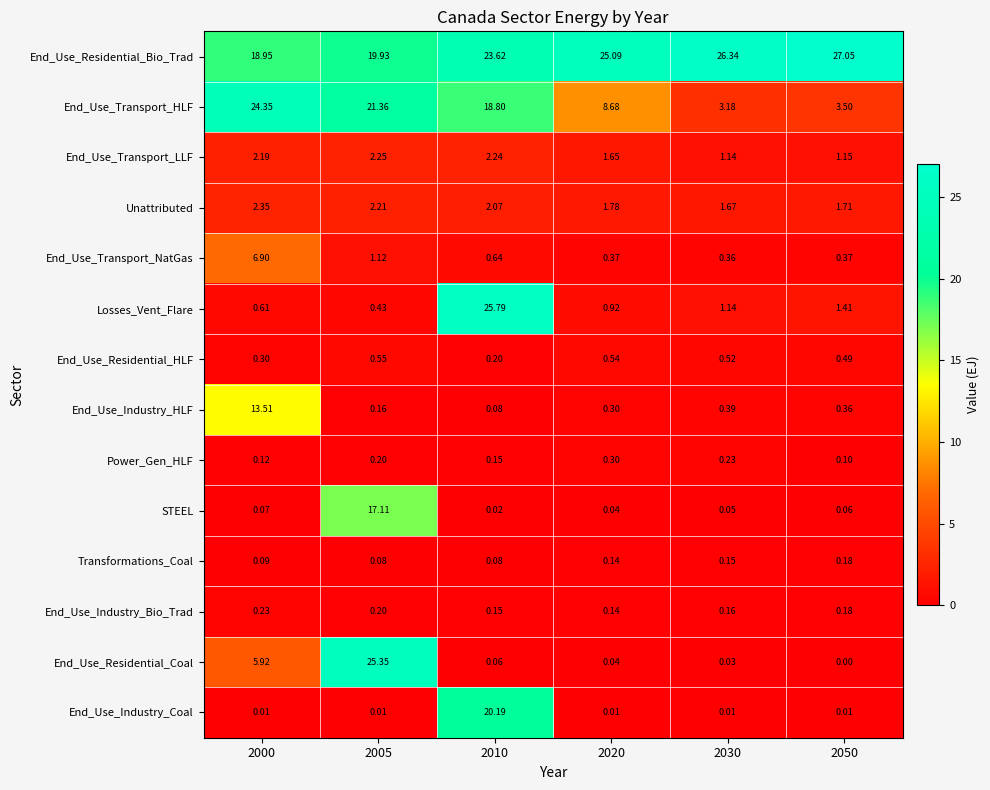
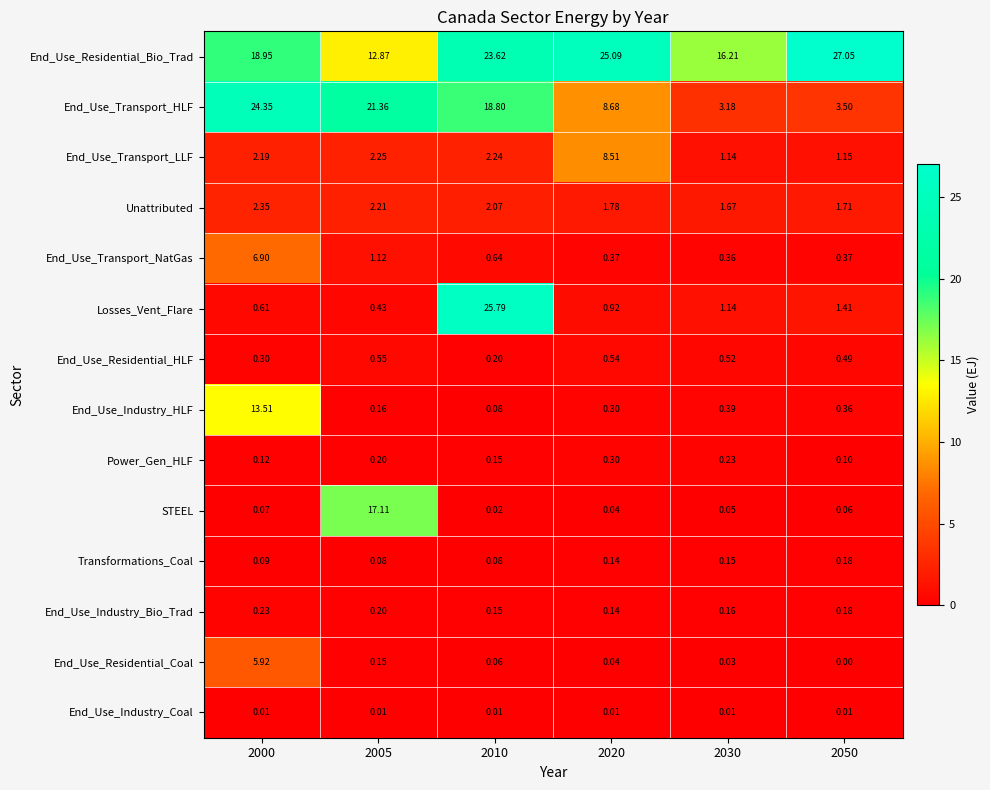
  {
    "End_Use_Residential_Bio_Trad": {
      "2000": 18.95,
-     "2005": 19.93,
+     "2005": 12.87,
      "2010": 23.62,
      "2020": 25.09,
-     "2030": 26.34,
+     "2030": 16.21,
      "2050": 27.05
    },
    "End_Use_Transport_HLF": {
      "2000": 24.35,
      "2005": 21.36,
      "2010": 18.80,
      "2020": 8.68,
      "2030": 3.18,
      "2050": 3.50
    },
    "End_Use_Transport_LLF": {
      "2000": 2.19,
      "2005": 2.25,
      "2010": 2.24,
-     "2020": 1.65,
+     "2020": 8.51,
      "2030": 1.14,
      "2050": 1.15
    },
    "Unattributed": {
      "2000": 2.35,
      "2005": 2.21,
      "2010": 2.07,
      "2020": 1.78,
      "2030": 1.67,
      "2050": 1.71
    },
    "End_Use_Transport_NatGas": {
      "2000": 6.90,
      "2005": 1.12,
      "2010": 0.64,
      "2020": 0.37,
      "2030": 0.36,
      "2050": 0.37
    },
    "Losses_Vent_Flare": {
      "2000": 0.61,
      "2005": 0.43,
      "2010": 25.79,
      "2020": 0.92,
      "2030": 1.14,
      "2050": 1.41
    },
    "End_Use_Residential_HLF": {
      "2000": 0.30,
      "2005": 0.55,
      "2010": 0.20,
      "2020": 0.54,
      "2030": 0.52,
      "2050": 0.49
    },
    "End_Use_Industry_HLF": {
      "2000": 13.51,
      "2005": 0.16,
      "2010": 0.08,
      "2020": 0.30,
      "2030": 0.39,
      "2050": 0.36
    },
    "Power_Gen_HLF": {
      "2000": 0.12,
      "2005": 0.20,
      "2010": 0.15,
      "2020": 0.30,
      "2030": 0.23,
      "2050": 0.10
    },
    "STEEL": {
      "2000": 0.07,
      "2005": 17.11,
      "2010": 0.02,
      "2020": 0.04,
      "2030": 0.05,
      "2050": 0.06
    },
    "Transformations_Coal": {
      "2000": 0.09,
      "2005": 0.08,
      "2010": 0.08,
      "2020": 0.14,
      "2030": 0.15,
      "2050": 0.18
    },
    "End_Use_Industry_Bio_Trad": {
      "2000": 0.23,
      "2005": 0.20,
      "2010": 0.15,
      "2020": 0.14,
      "2030": 0.16,
      "2050": 0.18
    },
    "End_Use_Residential_Coal": {
      "2000": 5.92,
-     "2005": 25.35,
+     "2005": 0.15,
      "2010": 0.06,
      "2020": 0.04,
      "2030": 0.03,
      "2050": 0.00
    },
    "End_Use_Industry_Coal": {
      "2000": 0.01,
      "2005": 0.01,
-     "2010": 20.19,
+     "2010": 0.01,
      "2020": 0.01,
      "2030": 0.01,
      "2050": 0.01
    }
  }
